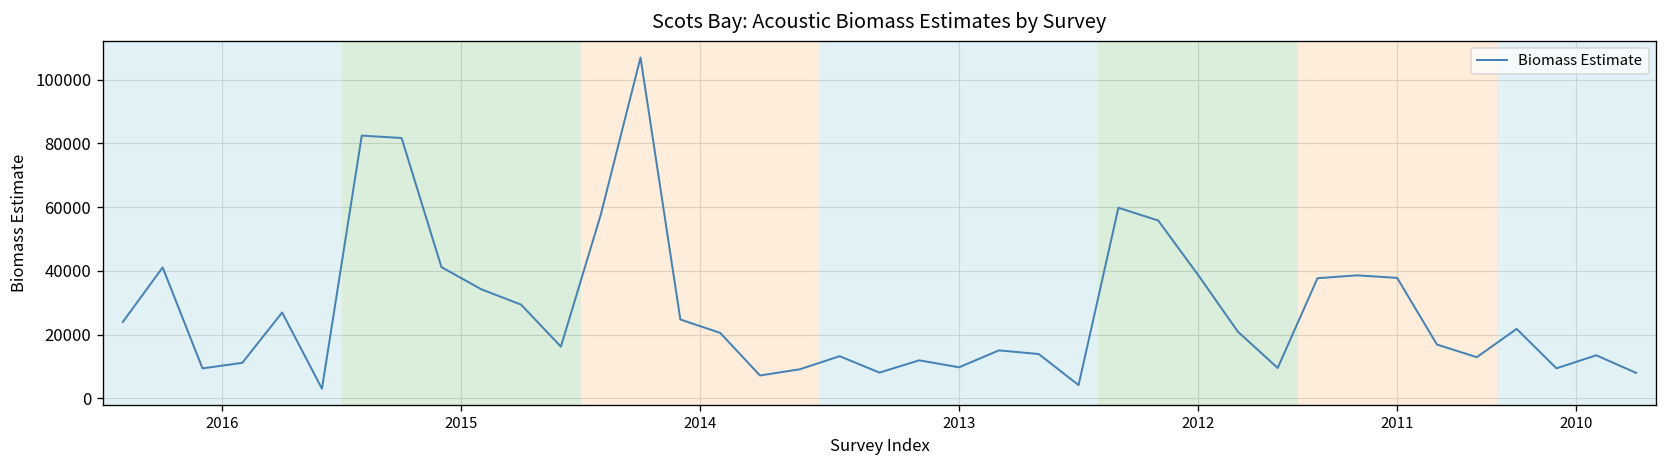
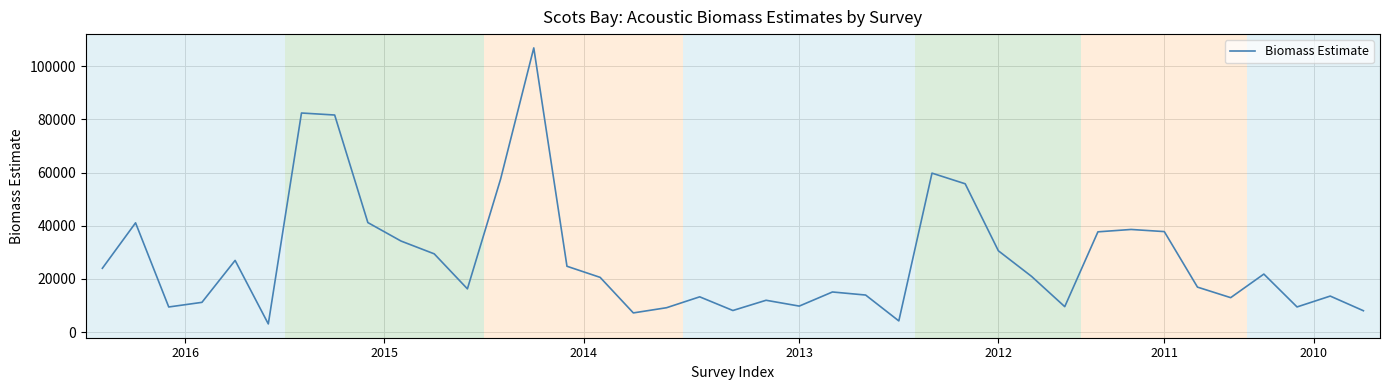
  {
    "2013": 10000,
-   "2012": 39000,
+   "2012": 31000,
    "2011": 38000
  }
